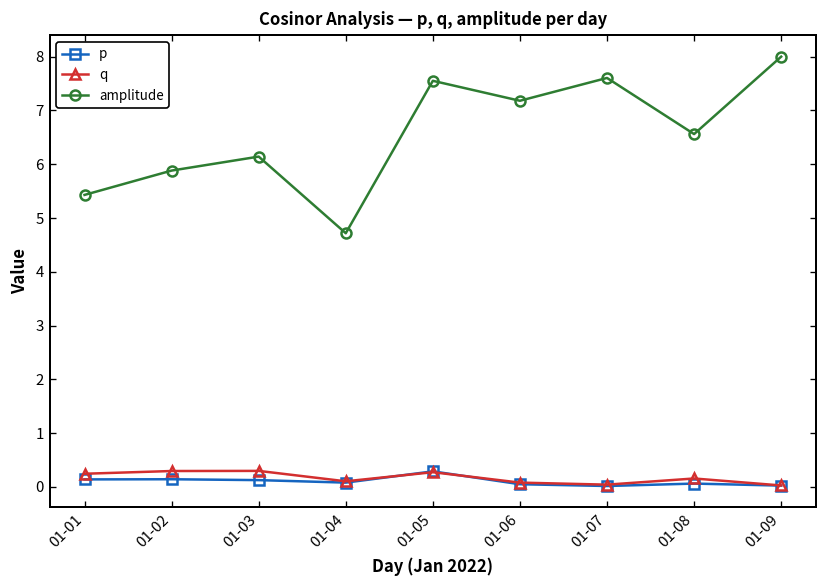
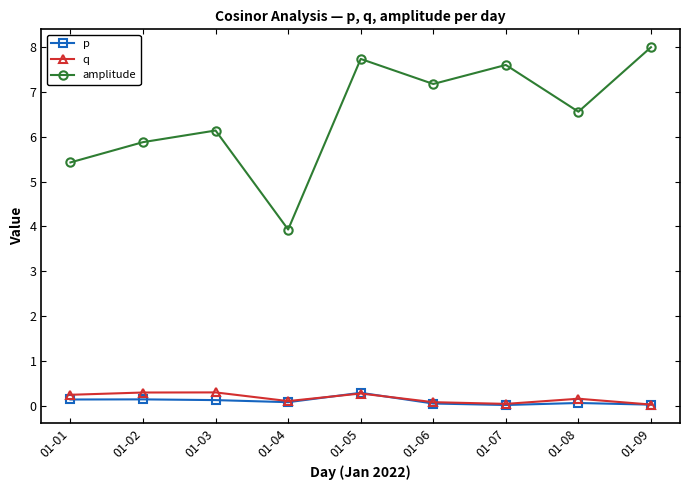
  {
    "p": {
      "01-01": 0.1,
      "01-02": 0.1,
      "01-03": 0.1,
      "01-08": 0.1
    },
    "q": {
      "01-01": 0.2,
      "01-02": 0.3,
      "01-03": 0.3,
      "01-08": 0.2
    },
    "amplitude": {
      "01-01": 5.4,
      "01-02": 5.9,
      "01-03": 6.1,
-     "01-04": 4.7,
-     "01-05": 7.6,
+     "01-04": 3.9,
+     "01-05": 7.7,
      "01-06": 7.2,
      "01-07": 7.6,
      "01-08": 6.6,
      "01-09": 8.0
    }
  }
